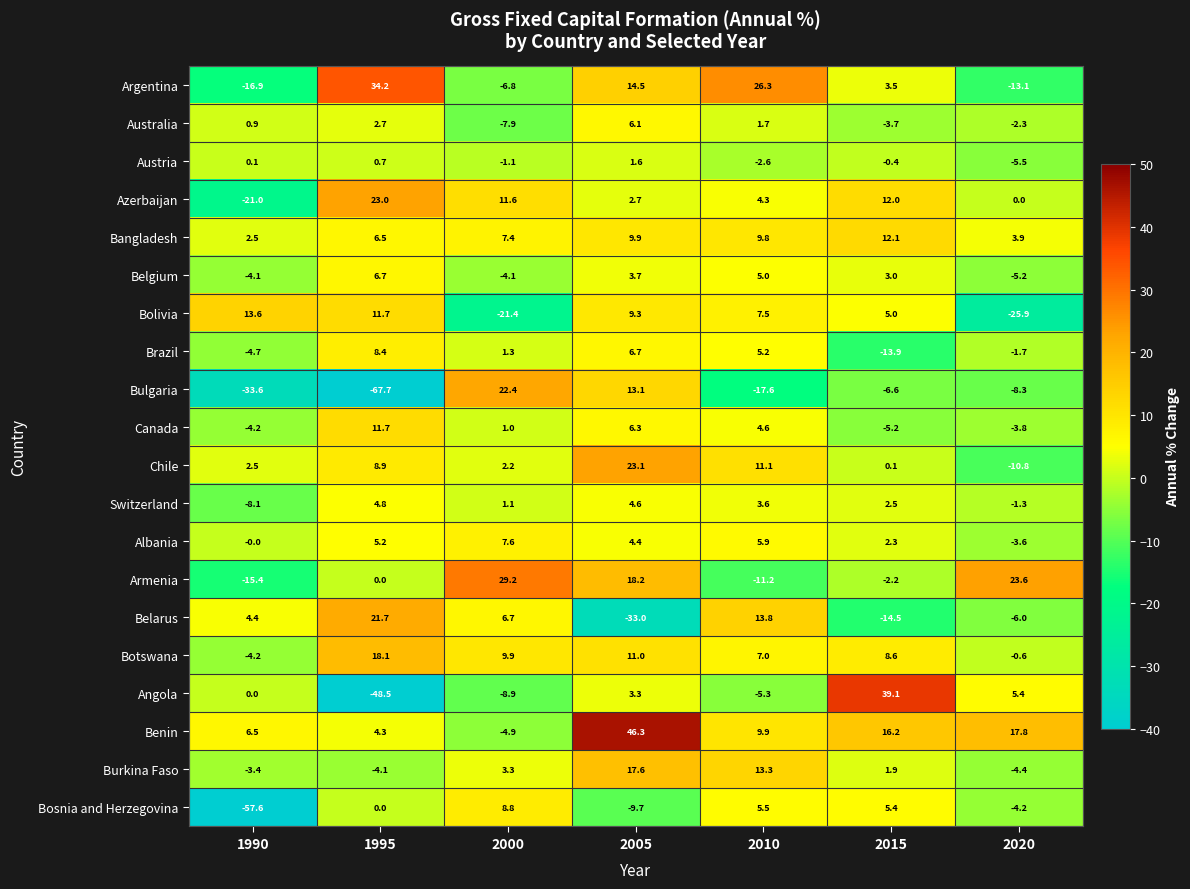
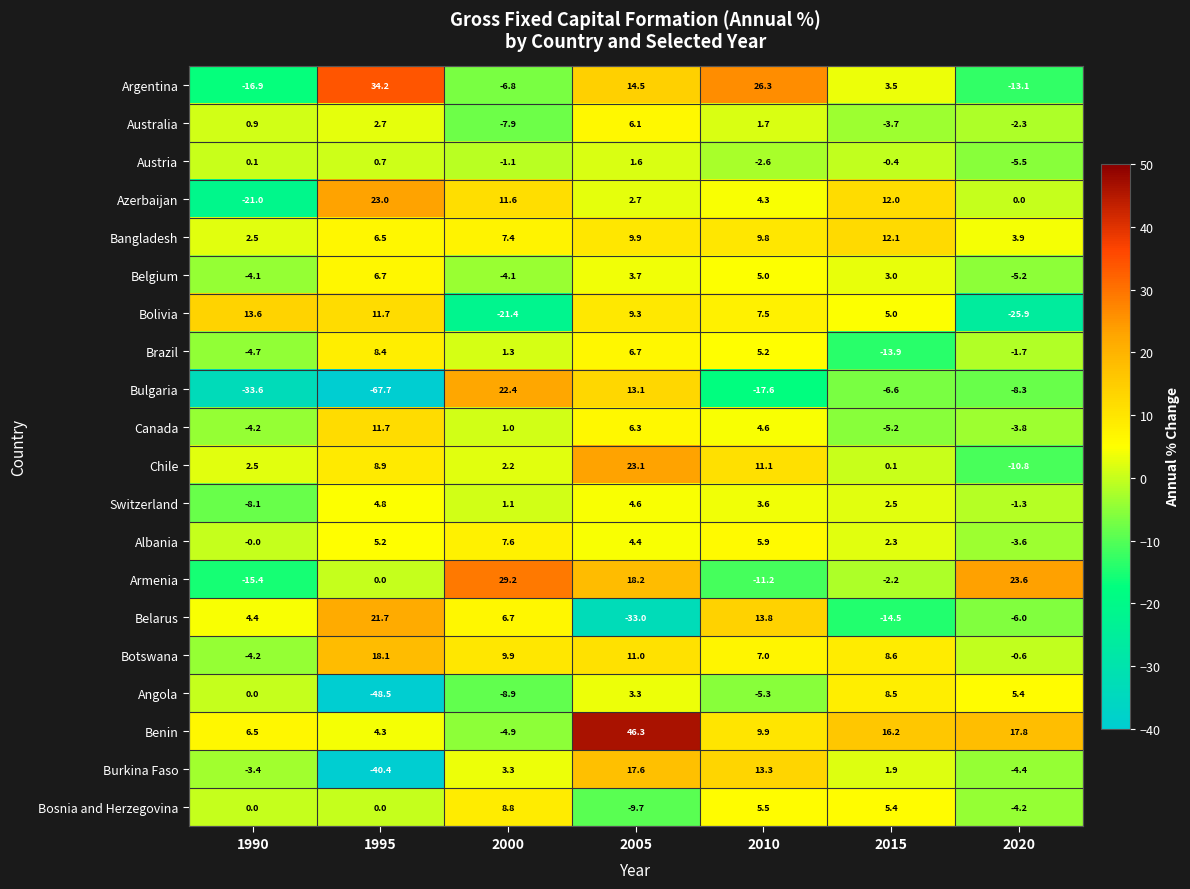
  {
    "Argentina": {
      "1990": -16.9,
      "1995": 34.2,
      "2000": -6.8,
      "2005": 14.5,
      "2010": 26.3,
      "2015": 3.5,
      "2020": -13.1
    },
    "Australia": {
      "1990": 0.9,
      "1995": 2.7,
      "2000": -7.9,
      "2005": 6.1,
      "2010": 1.7,
      "2015": -3.7,
      "2020": -2.3
    },
    "Austria": {
      "1990": 0.1,
      "1995": 0.7,
      "2000": -1.1,
      "2005": 1.6,
      "2010": -2.6,
      "2015": -0.4,
      "2020": -5.5
    },
    "Azerbaijan": {
      "1990": -21.0,
      "1995": 23.0,
      "2000": 11.6,
      "2005": 2.7,
      "2010": 4.3,
      "2015": 12.0,
      "2020": 0.0
    },
    "Bangladesh": {
      "1990": 2.5,
      "1995": 6.5,
      "2000": 7.4,
      "2005": 9.9,
      "2010": 9.8,
      "2015": 12.1,
      "2020": 3.9
    },
    "Belgium": {
      "1990": -4.1,
      "1995": 6.7,
      "2000": -4.1,
      "2005": 3.7,
      "2010": 5.0,
      "2015": 3.0,
      "2020": -5.2
    },
    "Bolivia": {
      "1990": 13.6,
      "1995": 11.7,
      "2000": -21.4,
      "2005": 9.3,
      "2010": 7.5,
      "2015": 5.0,
      "2020": -25.9
    },
    "Brazil": {
      "1990": -4.7,
      "1995": 8.4,
      "2000": 1.3,
      "2005": 6.7,
      "2010": 5.2,
      "2015": -13.9,
      "2020": -1.7
    },
    "Bulgaria": {
      "1990": -33.6,
      "1995": -67.7,
      "2000": 22.4,
      "2005": 13.1,
      "2010": -17.6,
      "2015": -6.6,
      "2020": -8.3
    },
    "Canada": {
      "1990": -4.2,
      "1995": 11.7,
      "2000": 1.0,
      "2005": 6.3,
      "2010": 4.6,
      "2015": -5.2,
      "2020": -3.8
    },
    "Chile": {
      "1990": 2.5,
      "1995": 8.9,
      "2000": 2.2,
      "2005": 23.1,
      "2010": 11.1,
      "2015": 0.1,
      "2020": -10.8
    },
    "Switzerland": {
      "1990": -8.1,
      "1995": 4.8,
      "2000": 1.1,
      "2005": 4.6,
      "2010": 3.6,
      "2015": 2.5,
      "2020": -1.3
    },
    "Albania": {
      "1990": -0.0,
      "1995": 5.2,
      "2000": 7.6,
      "2005": 4.4,
      "2010": 5.9,
      "2015": 2.3,
      "2020": -3.6
    },
    "Armenia": {
      "1990": -15.4,
      "1995": 0.0,
      "2000": 29.2,
      "2005": 18.2,
      "2010": -11.2,
      "2015": -2.2,
      "2020": 23.6
    },
    "Belarus": {
      "1990": 4.4,
      "1995": 21.7,
      "2000": 6.7,
      "2005": -33.0,
      "2010": 13.8,
      "2015": -14.5,
      "2020": -6.0
    },
    "Botswana": {
      "1990": -4.2,
      "1995": 18.1,
      "2000": 9.9,
      "2005": 11.0,
      "2010": 7.0,
      "2015": 8.6,
      "2020": -0.6
    },
    "Angola": {
      "1990": 0.0,
      "1995": -48.5,
      "2000": -8.9,
      "2005": 3.3,
      "2010": -5.3,
-     "2015": 39.1,
+     "2015": 8.5,
      "2020": 5.4
    },
    "Benin": {
      "1990": 6.5,
      "1995": 4.3,
      "2000": -4.9,
      "2005": 46.3,
      "2010": 9.9,
      "2015": 16.2,
      "2020": 17.8
    },
    "Burkina Faso": {
      "1990": -3.4,
-     "1995": -4.1,
+     "1995": -40.4,
      "2000": 3.3,
      "2005": 17.6,
      "2010": 13.3,
      "2015": 1.9,
      "2020": -4.4
    },
    "Bosnia and Herzegovina": {
-     "1990": -57.6,
+     "1990": 0.0,
      "1995": 0.0,
      "2000": 8.8,
      "2005": -9.7,
      "2010": 5.5,
      "2015": 5.4,
      "2020": -4.2
    }
  }
